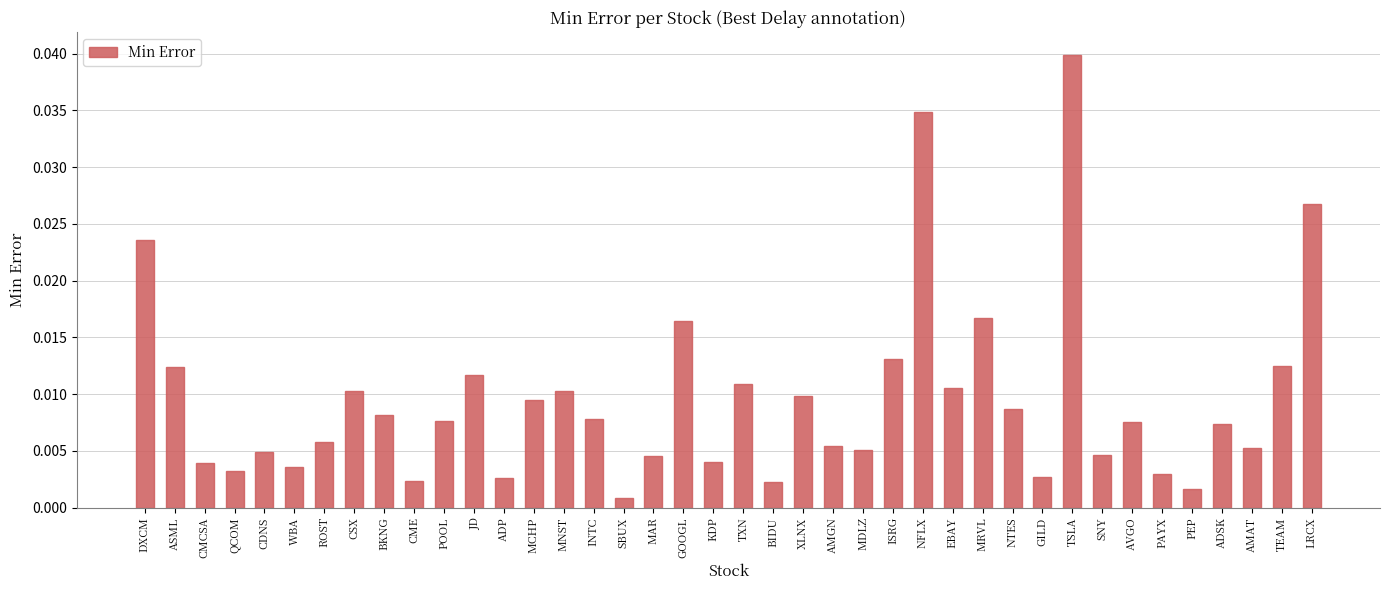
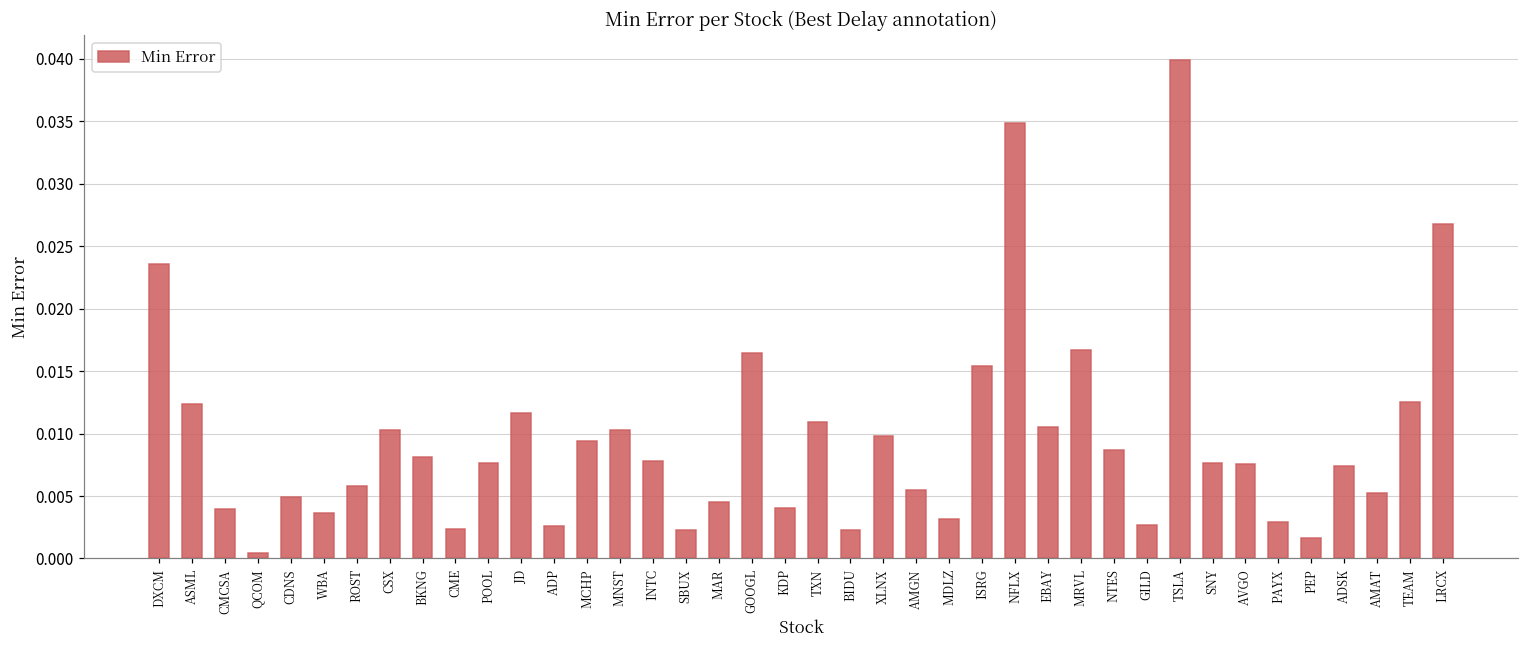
  {
    "DXCM": 0.0236,
    "ASML": 0.0124,
    "CMCSA": 0.0040,
-   "QCOM": 0.0032,
+   "QCOM": 0.0005,
    "CDNS": 0.0049,
    "WBA": 0.0036,
    "ROST": 0.0058,
    "CSX": 0.0103,
    "BKNG": 0.0081,
    "CME": 0.0024,
    "POOL": 0.0076,
    "JD": 0.0117,
    "ADP": 0.0026,
    "MCHP": 0.0094,
    "MNST": 0.0103,
    "INTC": 0.0078,
-   "SBUX": 0.0008,
+   "SBUX": 0.0023,
    "MAR": 0.0045,
    "GOOGL": 0.0165,
    "KDP": 0.0041,
    "TXN": 0.0109,
    "BIDU": 0.0023,
    "XLNX": 0.0098,
    "AMGN": 0.0055,
-   "MDLZ": 0.0050,
-   "ISRG": 0.0131,
+   "MDLZ": 0.0032,
+   "ISRG": 0.0154,
    "NFLX": 0.0348,
    "EBAY": 0.0106,
    "MRVL": 0.0167,
    "NTES": 0.0087,
    "GILD": 0.0027,
    "TSLA": 0.0399,
-   "SNY": 0.0046,
+   "SNY": 0.0076,
    "AVGO": 0.0076,
    "PAYX": 0.0029,
    "PEP": 0.0016,
    "ADSK": 0.0074,
    "AMAT": 0.0052,
    "TEAM": 0.0125,
    "LRCX": 0.0268
  }
